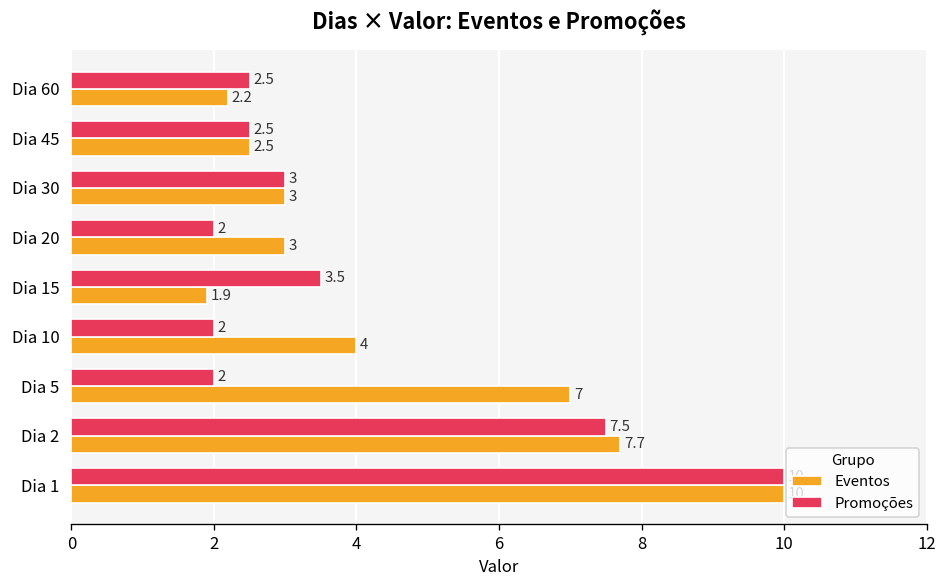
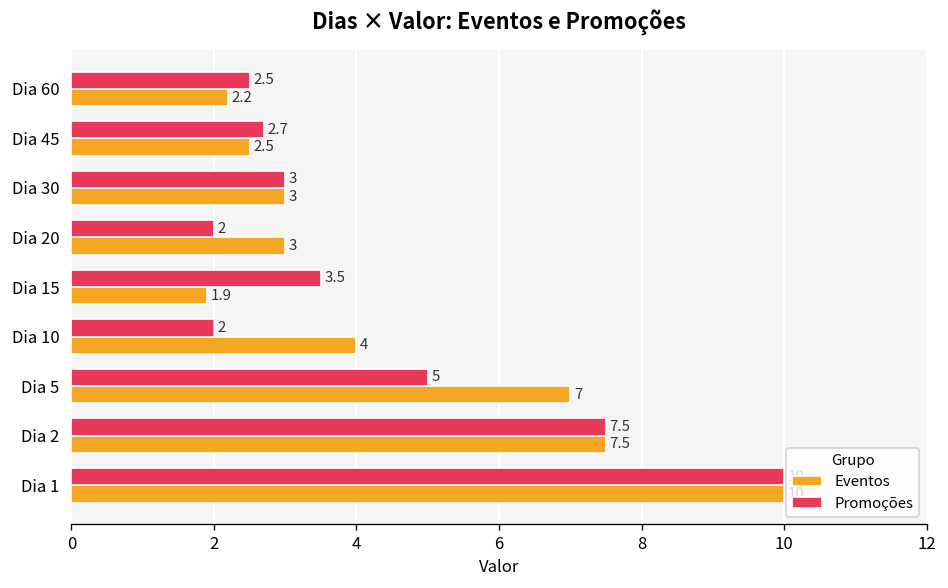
  {
    "Eventos": {
      "Dia 60": 2.2,
      "Dia 45": 2.5,
      "Dia 30": 3,
      "Dia 20": 3,
      "Dia 15": 1.9,
      "Dia 10": 4,
      "Dia 5": 7,
-     "Dia 2": 7.7
+     "Dia 2": 7.5
    },
    "Promoções": {
      "Dia 60": 2.5,
-     "Dia 45": 2.5,
+     "Dia 45": 2.7,
      "Dia 30": 3,
      "Dia 20": 2,
      "Dia 15": 3.5,
      "Dia 10": 2,
-     "Dia 5": 2,
+     "Dia 5": 5,
      "Dia 2": 7.5
    }
  }
